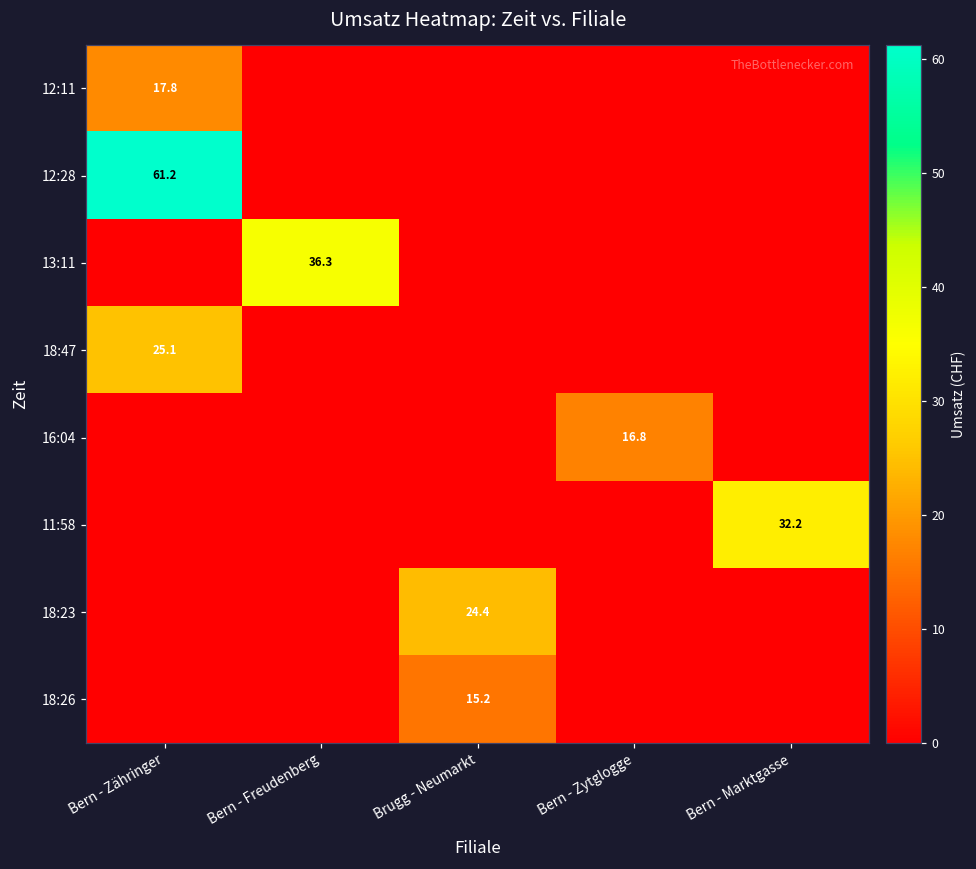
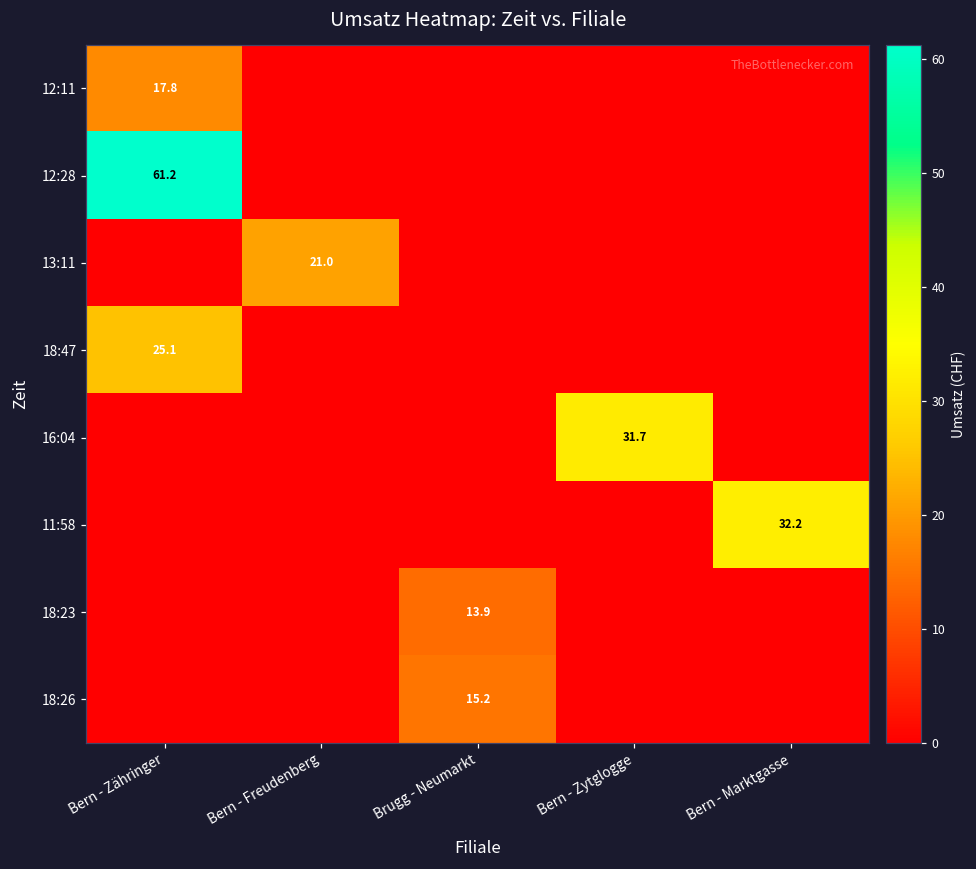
  {
    "12:11": {
      "Bern - Zähringer": 17.8
    },
    "12:28": {
      "Bern - Zähringer": 61.2
    },
    "13:11": {
-     "Bern - Freudenberg": 36.3
+     "Bern - Freudenberg": 21.0
    },
    "18:47": {
      "Bern - Zähringer": 25.1
    },
    "16:04": {
-     "Bern - Zytglogge": 16.8
+     "Bern - Zytglogge": 31.7
    },
    "11:58": {
      "Bern - Marktgasse": 32.2
    },
    "18:23": {
-     "Brugg - Neumarkt": 24.4
+     "Brugg - Neumarkt": 13.9
    },
    "18:26": {
      "Brugg - Neumarkt": 15.2
    }
  }
